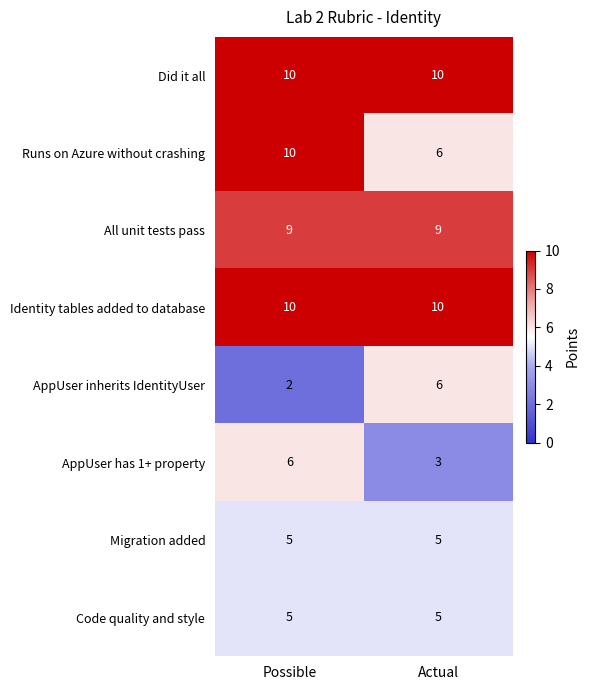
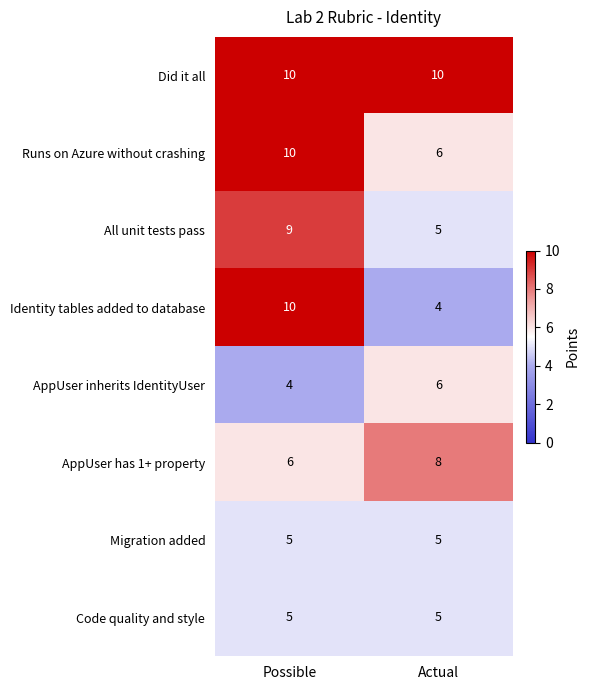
  {
    "Did it all": {
      "Possible": 10,
      "Actual": 10
    },
    "Runs on Azure without crashing": {
      "Possible": 10,
      "Actual": 6
    },
    "All unit tests pass": {
      "Possible": 9,
-     "Actual": 9
+     "Actual": 5
    },
    "Identity tables added to database": {
      "Possible": 10,
-     "Actual": 10
+     "Actual": 4
    },
    "AppUser inherits IdentityUser": {
-     "Possible": 2,
+     "Possible": 4,
      "Actual": 6
    },
    "AppUser has 1+ property": {
      "Possible": 6,
-     "Actual": 3
+     "Actual": 8
    },
    "Migration added": {
      "Possible": 5,
      "Actual": 5
    },
    "Code quality and style": {
      "Possible": 5,
      "Actual": 5
    }
  }
